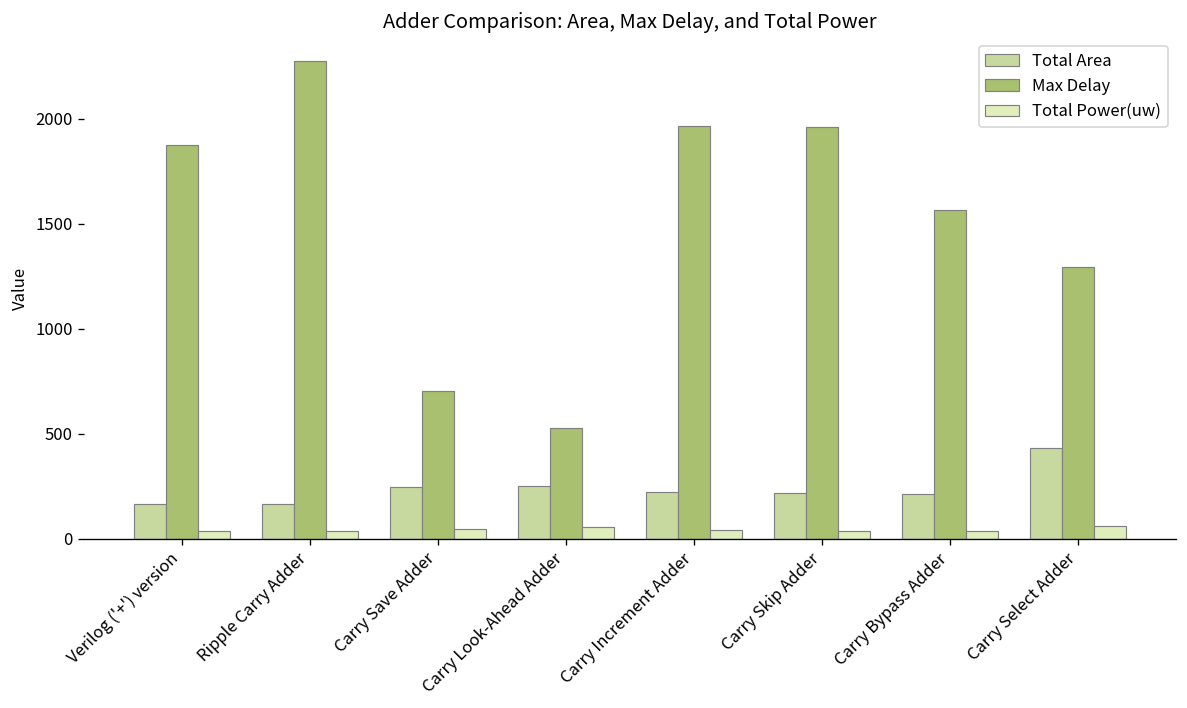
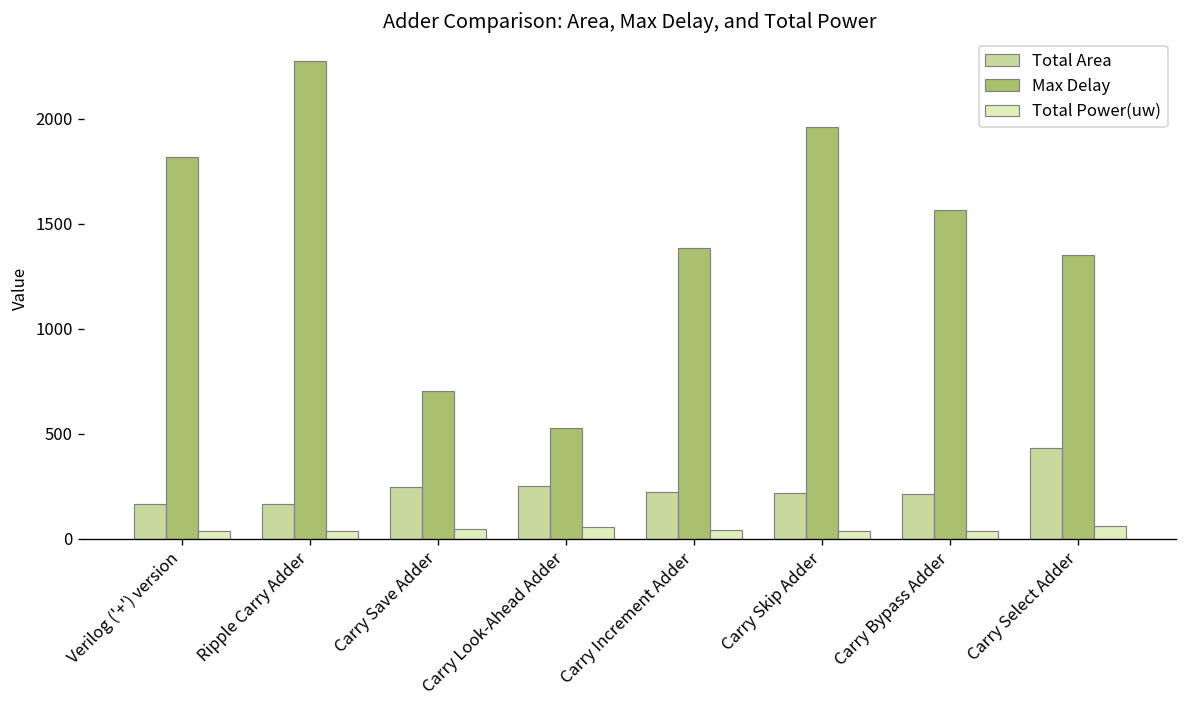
  {
    "Max Delay": {
-     "Verilog ('+') version": 1870,
+     "Verilog ('+') version": 1820,
      "Ripple Carry Adder": 2270,
      "Carry Save Adder": 700,
      "Carry Look-Ahead Adder": 530,
-     "Carry Increment Adder": 1970,
+     "Carry Increment Adder": 1380,
      "Carry Skip Adder": 1960,
      "Carry Bypass Adder": 1570,
-     "Carry Select Adder": 1290
+     "Carry Select Adder": 1350
    }
  }
